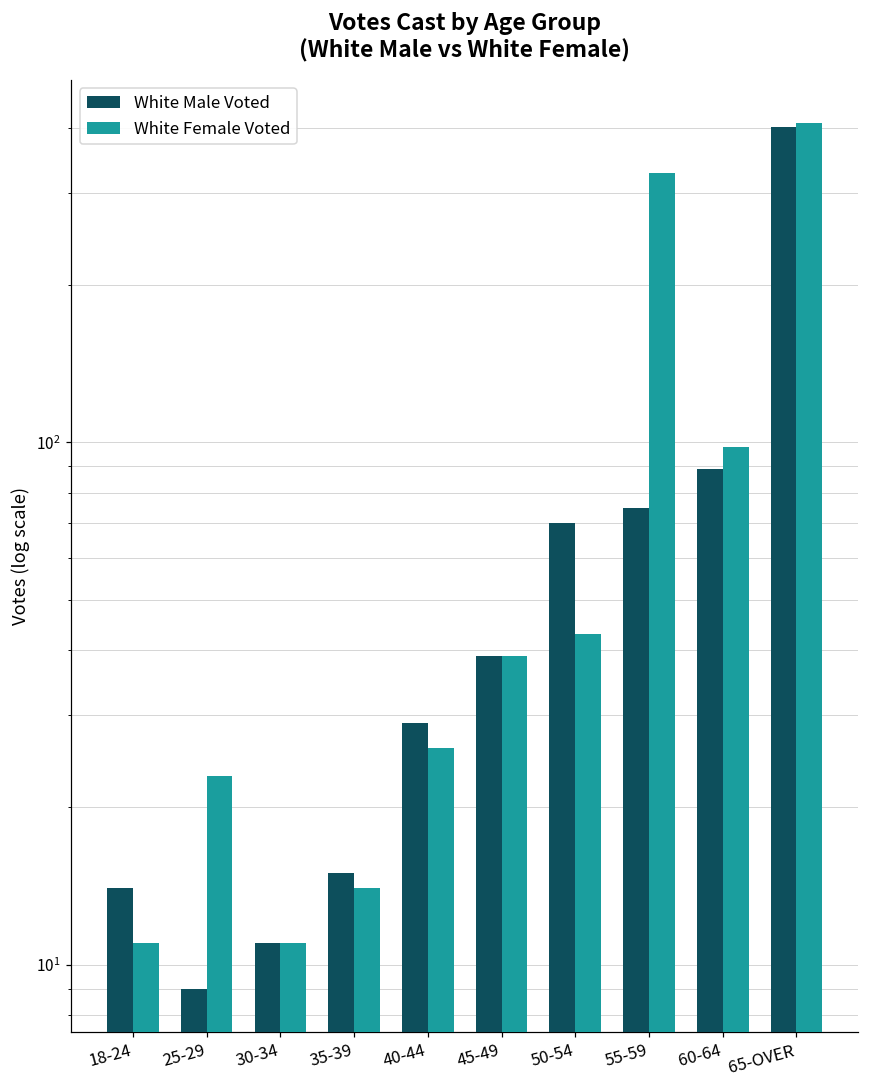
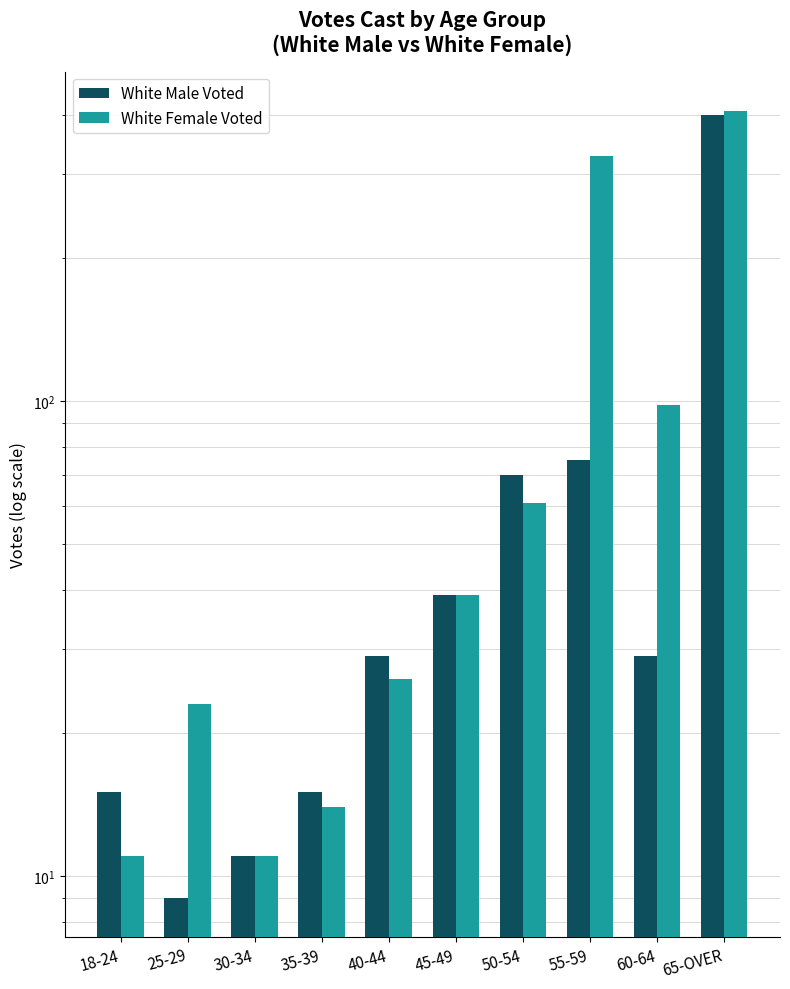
  {
    "White Male Voted": {
-     "18-24": 14,
+     "18-24": 15,
      "25-29": 9,
      "30-34": 11,
      "35-39": 15,
      "40-44": 29,
      "45-49": 39,
      "50-54": 70,
      "55-59": 75,
-     "60-64": 89,
+     "60-64": 29,
      "65-OVER": 400
    },
    "White Female Voted": {
      "18-24": 11,
      "25-29": 23,
      "30-34": 11,
      "35-39": 14,
      "40-44": 26,
      "45-49": 39,
-     "50-54": 43,
+     "50-54": 61,
      "55-59": 330,
      "60-64": 98,
      "65-OVER": 410
    }
  }
